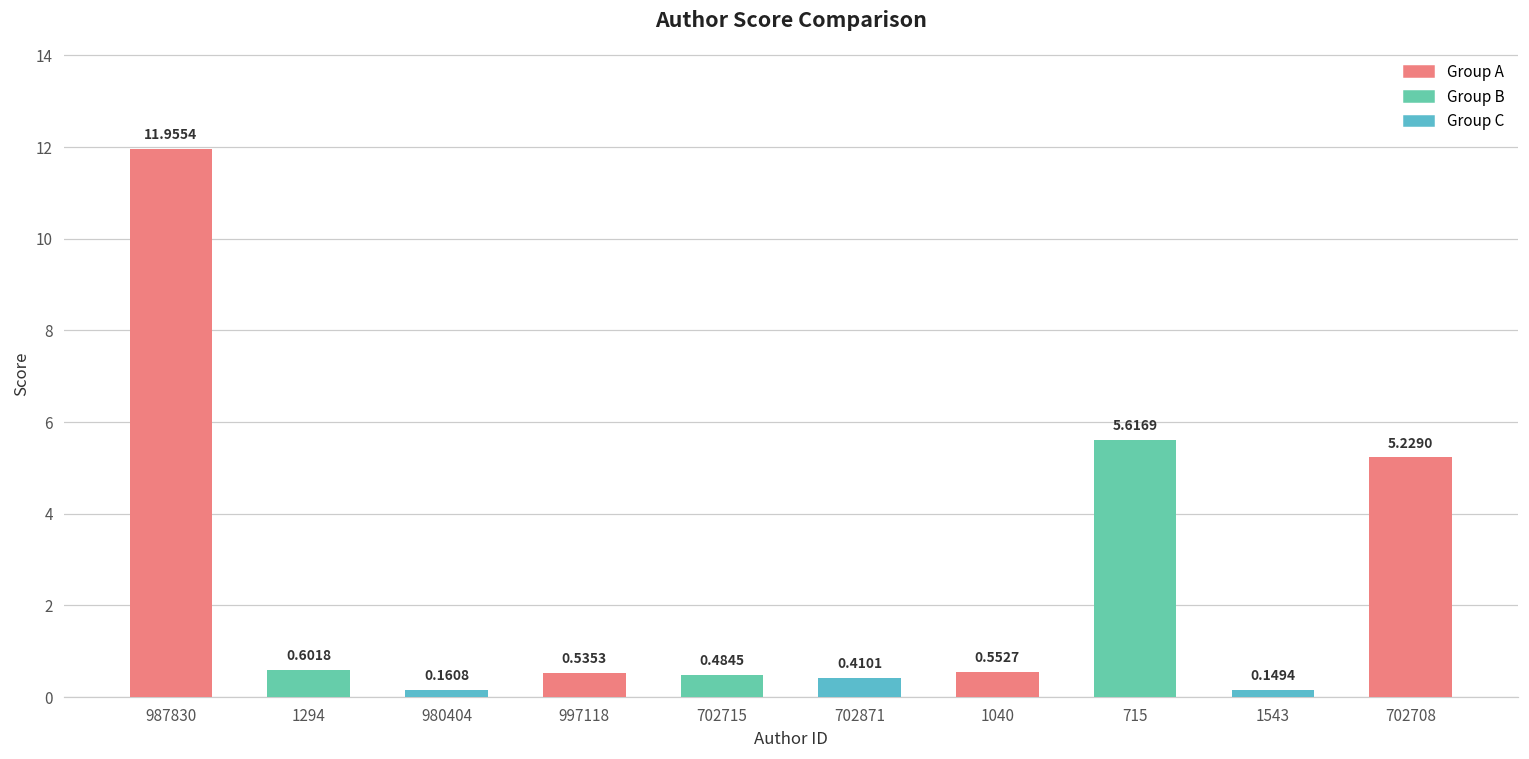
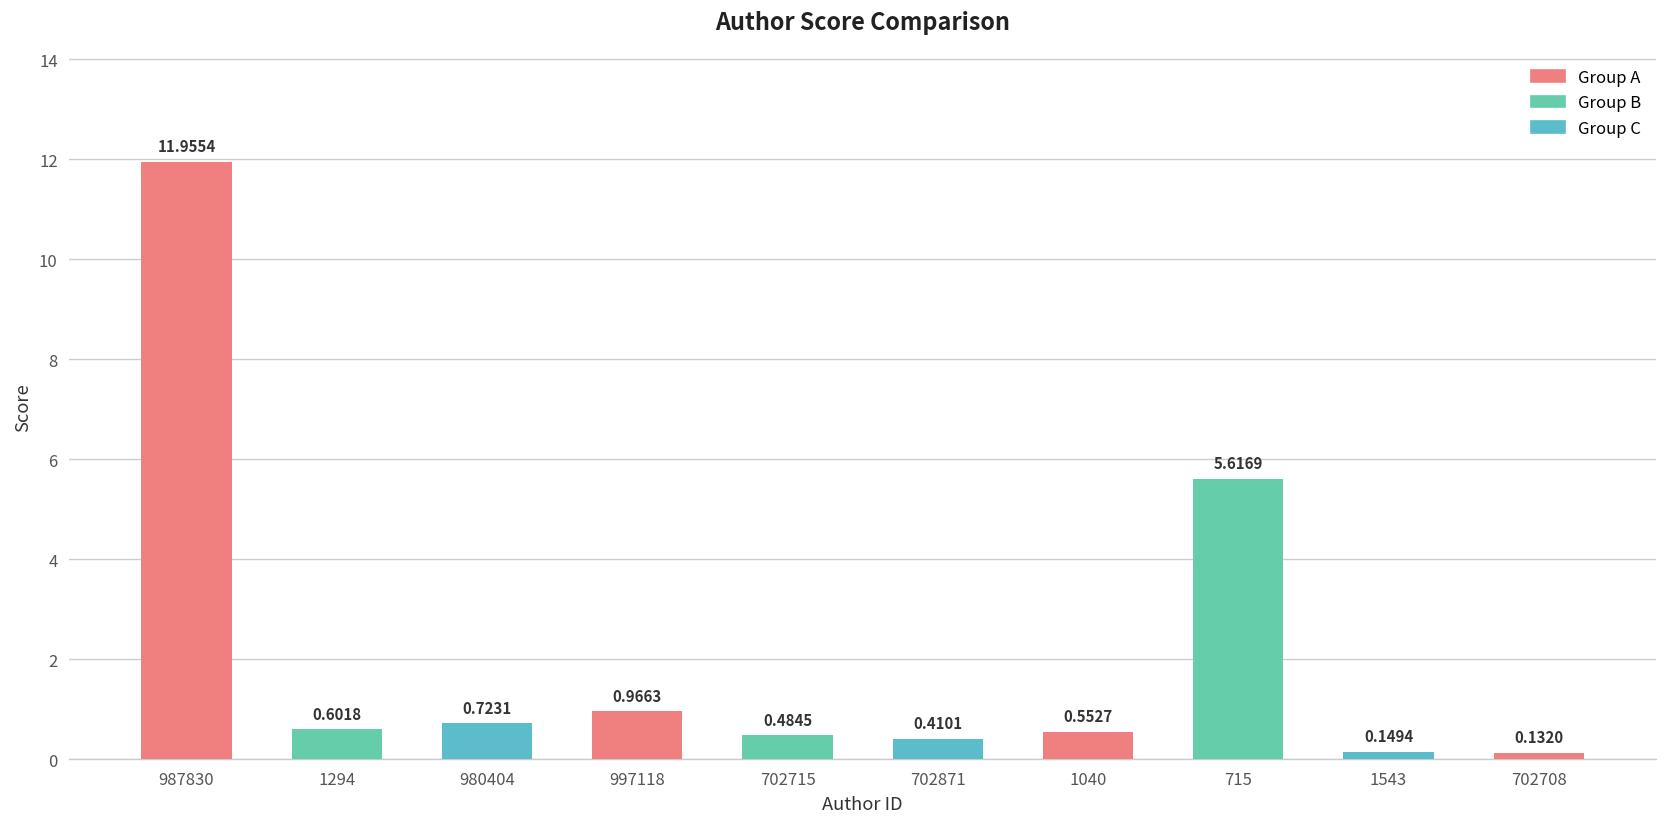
  {
    "987830": 11.9554,
    "1294": 0.6018,
-   "980404": 0.1608,
-   "997118": 0.5353,
+   "980404": 0.7231,
+   "997118": 0.9663,
    "702715": 0.4845,
    "702871": 0.4101,
    "1040": 0.5527,
    "715": 5.6169,
    "1543": 0.1494,
-   "702708": 5.2290
+   "702708": 0.1320
  }
